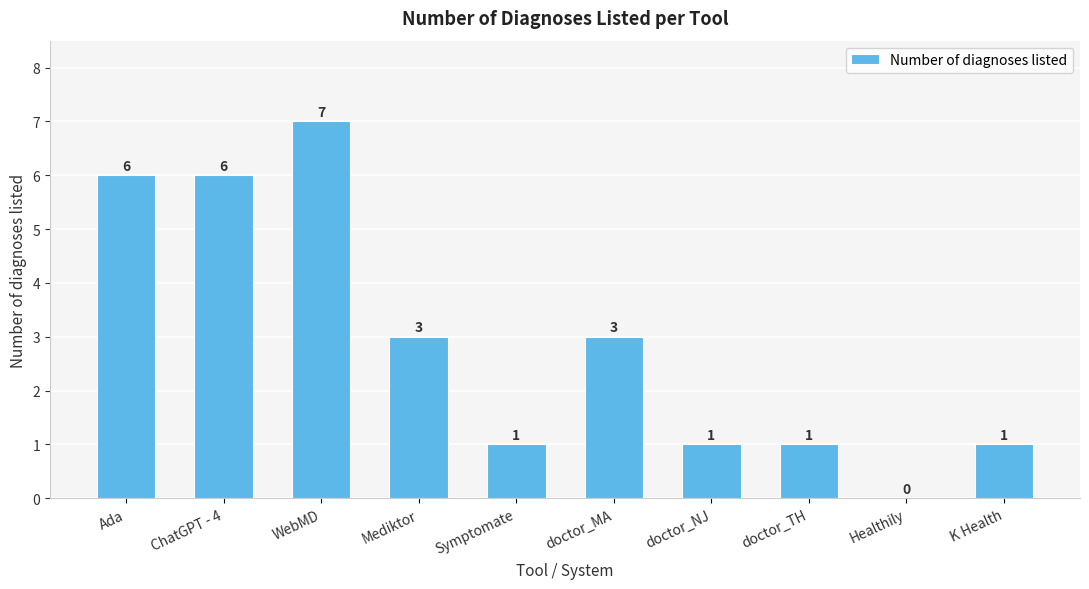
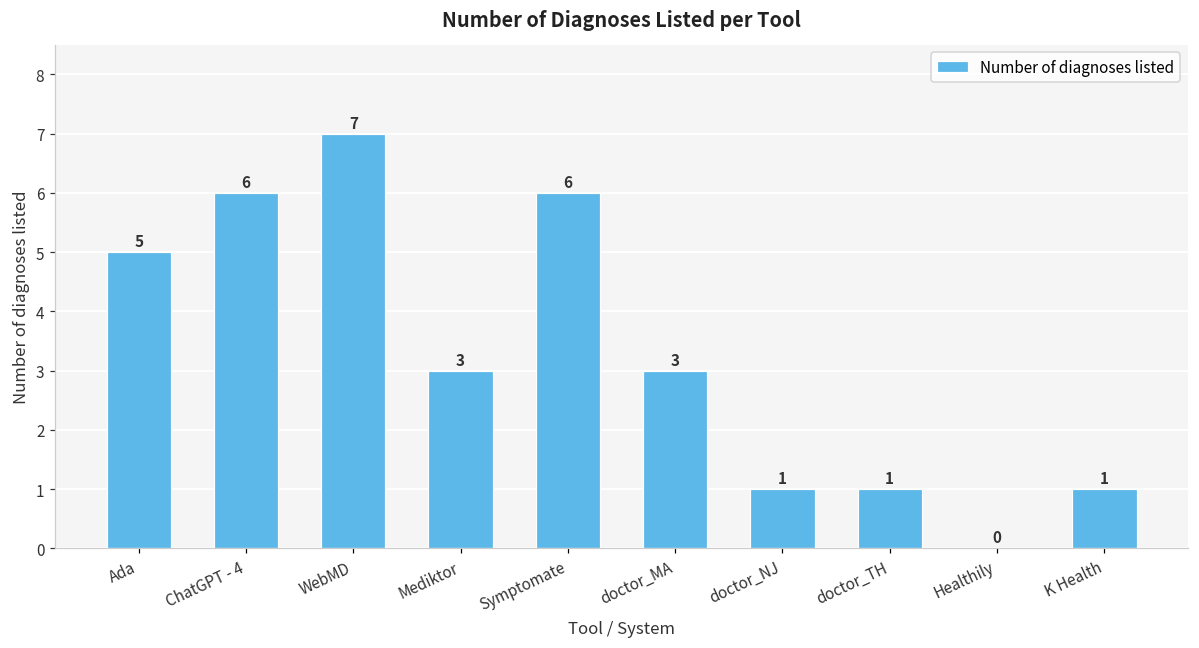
  {
-   "Ada": 6,
+   "Ada": 5,
    "ChatGPT - 4": 6,
    "WebMD": 7,
    "Mediktor": 3,
-   "Symptomate": 1,
+   "Symptomate": 6,
    "doctor_MA": 3,
    "doctor_NJ": 1,
    "doctor_TH": 1,
    "Healthily": 0,
    "K Health": 1
  }
